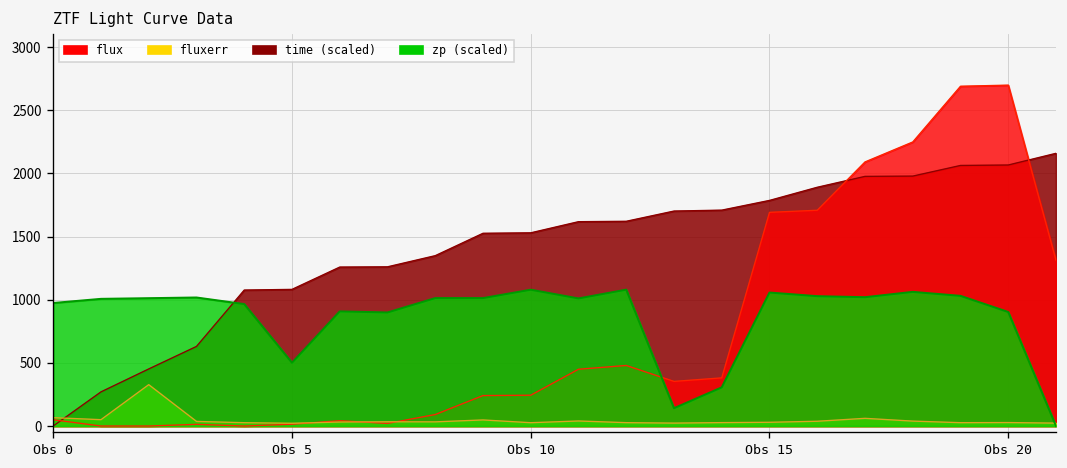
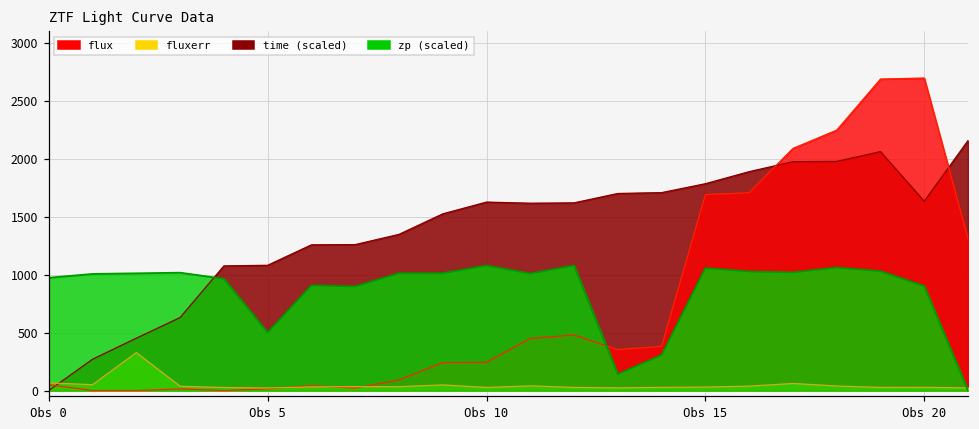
  {
    "time (scaled)": {
      "Obs 0": 0,
      "Obs 5": 1080,
-     "Obs 10": 1530,
+     "Obs 10": 1630,
      "Obs 15": 1790,
-     "Obs 20": 2070
+     "Obs 20": 1630
    },
    "flux": {
      "Obs 10": 240,
      "Obs 15": 1690,
      "Obs 20": 2700
    },
    "fluxerr": {
      "Obs 10": 30,
      "Obs 15": 30,
      "Obs 20": 30
    },
    "zp (scaled)": {
      "Obs 0": 970,
      "Obs 5": 500,
      "Obs 10": 1080,
      "Obs 15": 1060,
      "Obs 20": 900
    }
  }
